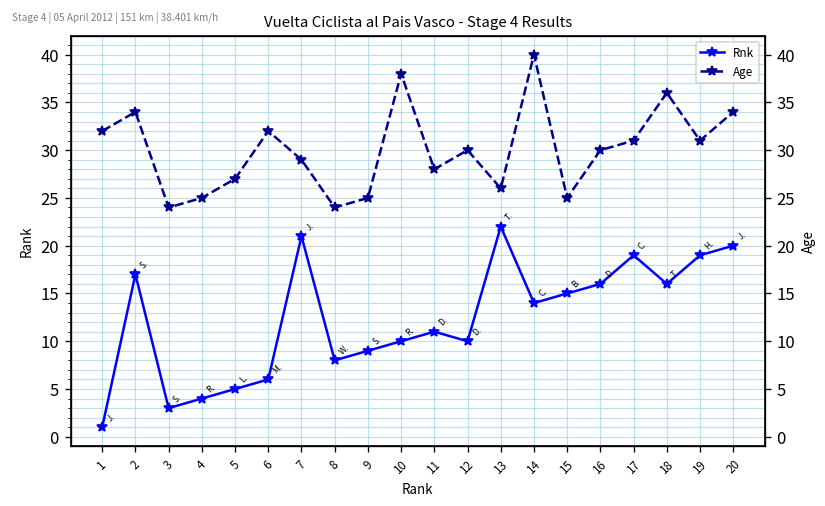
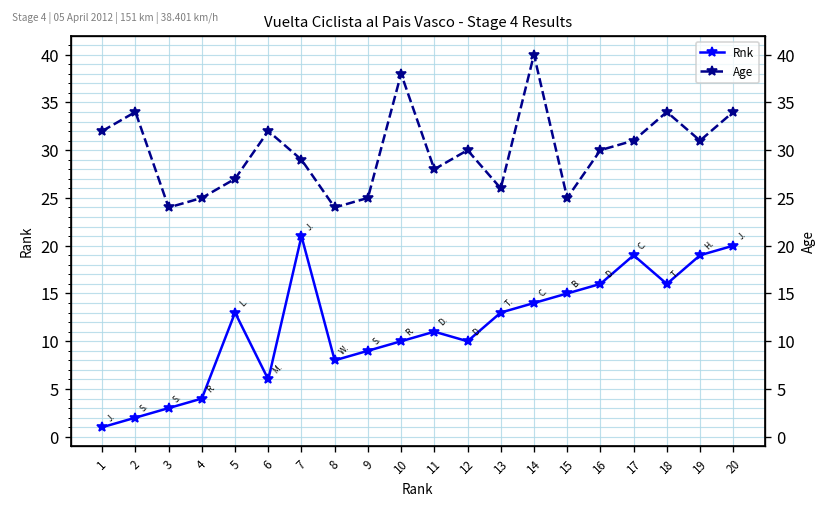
  {
    "Rnk": {
      "1": 1,
-     "2": 17,
+     "2": 2,
      "3": 3,
      "4": 4,
-     "5": 5,
+     "5": 13,
      "6": 6,
      "7": 21,
      "8": 8,
      "9": 9,
      "10": 10,
      "11": 11,
      "12": 10,
-     "13": 22,
+     "13": 13,
      "14": 14,
      "15": 15,
      "16": 16,
      "17": 19,
      "18": 16,
      "19": 19,
      "20": 20
    },
    "Age": {
      "1": 32,
      "2": 34,
      "3": 24,
      "4": 25,
      "5": 27,
      "6": 32,
      "7": 29,
      "8": 24,
      "9": 25,
      "10": 38,
      "11": 28,
      "12": 30,
      "13": 26,
      "14": 40,
      "15": 25,
      "16": 30,
      "17": 31,
-     "18": 36,
+     "18": 34,
      "19": 31,
      "20": 34
    }
  }
